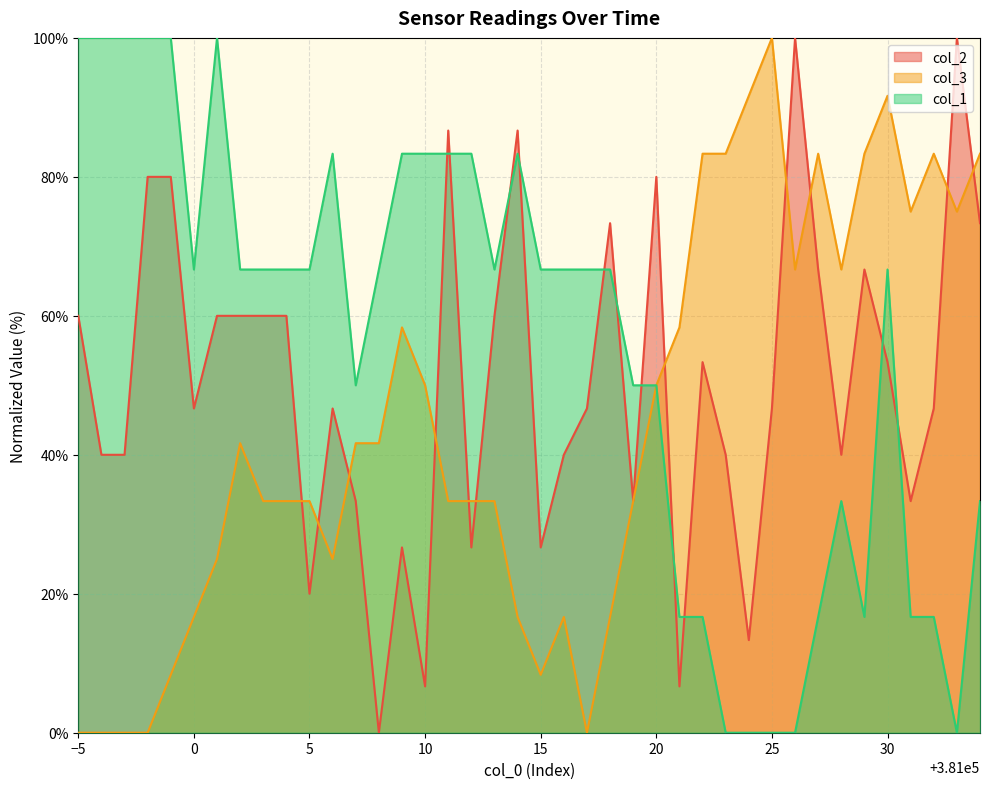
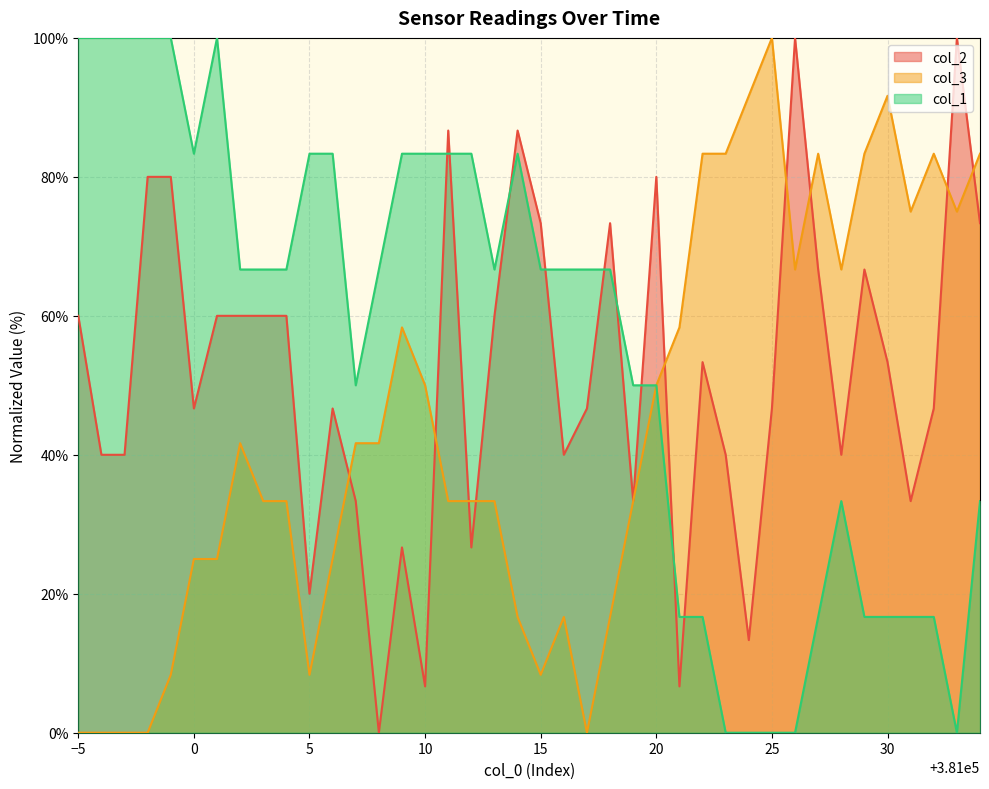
  {
    "col_2": {
      "−5": "60%",
      "0": "47%",
      "5": "20%",
      "10": "7%",
-     "15": "27%",
+     "15": "73%",
      "20": "80%",
      "25": "47%",
      "30": "53%"
    },
    "col_3": {
      "−5": "0%",
-     "0": "17%",
-     "5": "33%",
+     "0": "25%",
+     "5": "8%",
      "10": "50%",
      "15": "8%",
      "25": "100%",
      "30": "92%"
    },
    "col_1": {
      "−5": "100%",
-     "0": "67%",
-     "5": "67%",
+     "0": "83%",
+     "5": "83%",
      "10": "83%",
      "15": "67%",
      "25": "0%",
-     "30": "67%"
+     "30": "17%"
    }
  }
